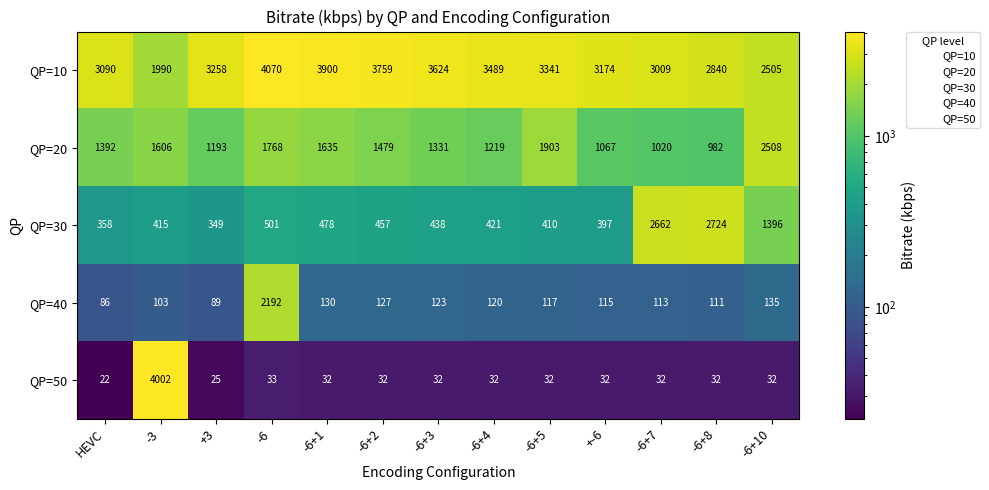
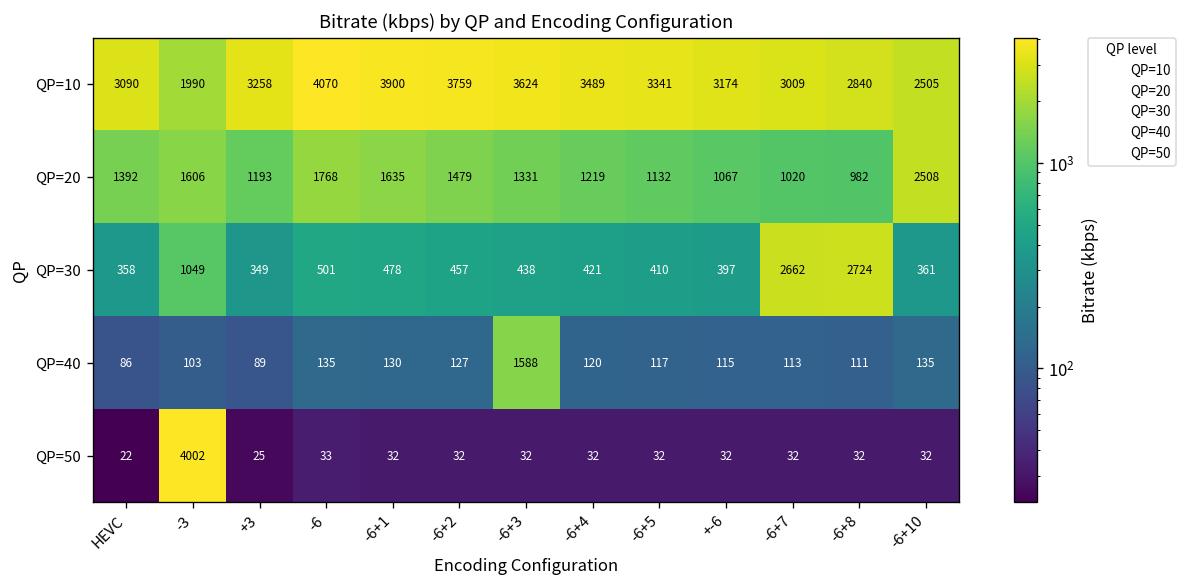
  {
    "QP=10": {
      "HEVC": 3090,
      "-3": 1990,
      "+3": 3258,
      "-6": 4070,
      "-6+1": 3900,
      "-6+2": 3759,
      "-6+3": 3624,
      "-6+4": 3489,
      "-6+5": 3341,
      "+-6": 3174,
      "-6+7": 3009,
      "-6+8": 2840,
      "-6+10": 2505
    },
    "QP=20": {
      "HEVC": 1392,
      "-3": 1606,
      "+3": 1193,
      "-6": 1768,
      "-6+1": 1635,
      "-6+2": 1479,
      "-6+3": 1331,
      "-6+4": 1219,
-     "-6+5": 1903,
+     "-6+5": 1132,
      "+-6": 1067,
      "-6+7": 1020,
      "-6+8": 982,
      "-6+10": 2508
    },
    "QP=30": {
      "HEVC": 358,
-     "-3": 415,
+     "-3": 1049,
      "+3": 349,
      "-6": 501,
      "-6+1": 478,
      "-6+2": 457,
      "-6+3": 438,
      "-6+4": 421,
      "-6+5": 410,
      "+-6": 397,
      "-6+7": 2662,
      "-6+8": 2724,
-     "-6+10": 1396
+     "-6+10": 361
    },
    "QP=40": {
      "HEVC": 86,
      "-3": 103,
      "+3": 89,
-     "-6": 2192,
+     "-6": 135,
      "-6+1": 130,
      "-6+2": 127,
-     "-6+3": 123,
+     "-6+3": 1588,
      "-6+4": 120,
      "-6+5": 117,
      "+-6": 115,
      "-6+7": 113,
      "-6+8": 111,
      "-6+10": 135
    },
    "QP=50": {
      "HEVC": 22,
      "-3": 4002,
      "+3": 25,
      "-6": 33,
      "-6+1": 32,
      "-6+2": 32,
      "-6+3": 32,
      "-6+4": 32,
      "-6+5": 32,
      "+-6": 32,
      "-6+7": 32,
      "-6+8": 32,
      "-6+10": 32
    }
  }
